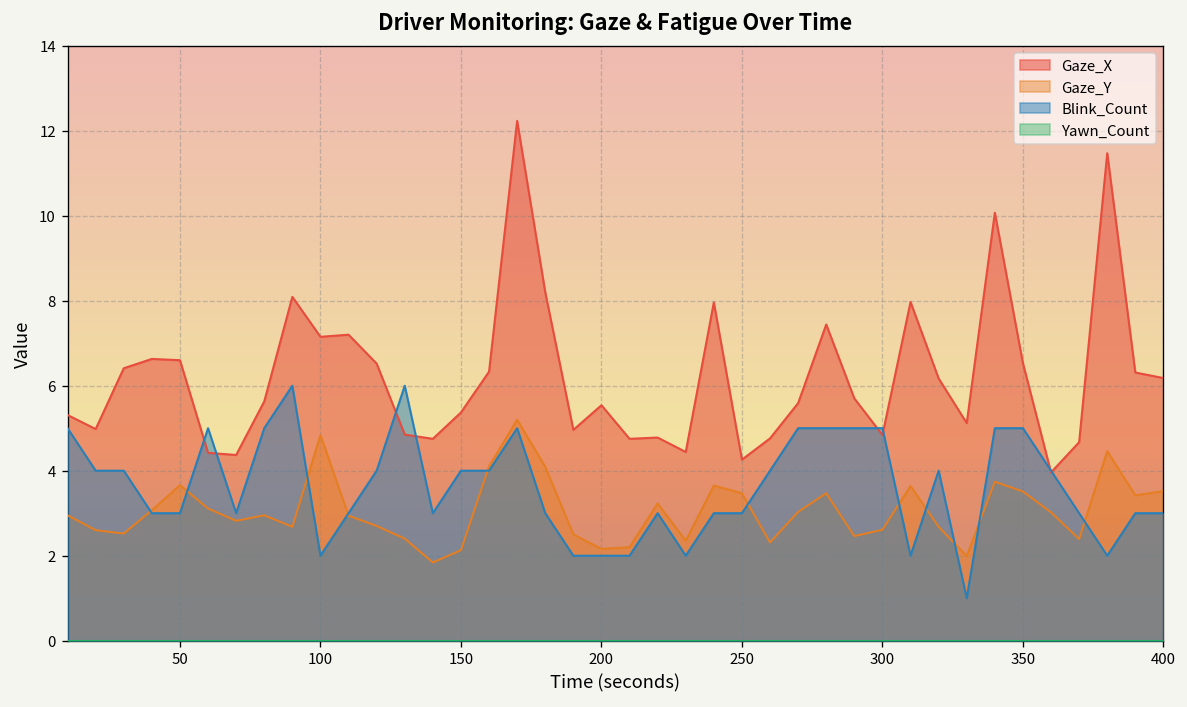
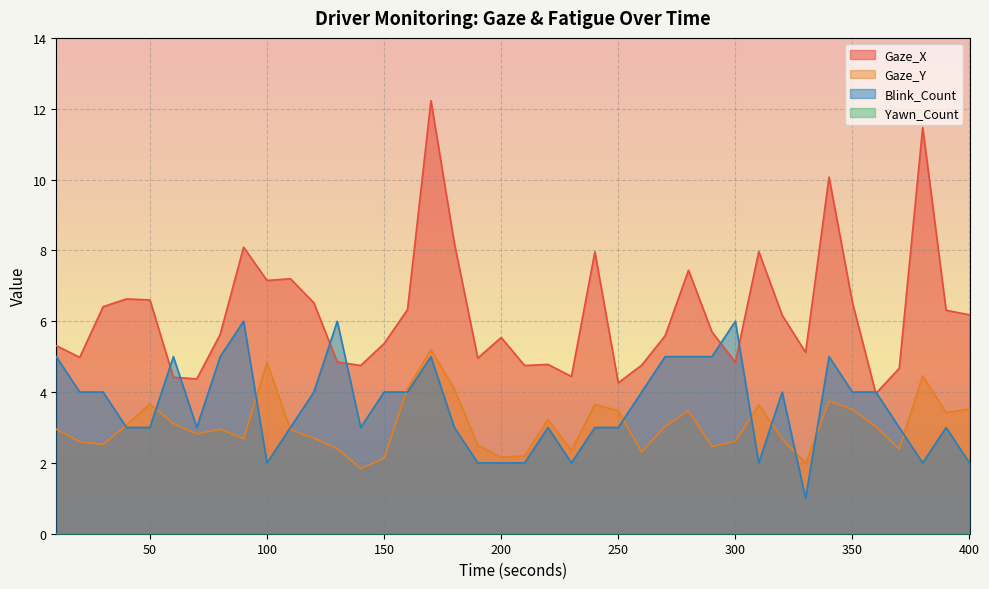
  {
    "Blink_Count": {
      "50": 3,
      "100": 2,
      "150": 4,
      "200": 2,
      "250": 3,
-     "300": 5,
-     "350": 5,
-     "400": 3
+     "300": 6,
+     "350": 4,
+     "400": 2
    },
    "Yawn_Count": {
      "50": 0,
      "100": 0,
      "150": 0,
      "200": 0,
      "250": 0,
      "300": 0,
      "350": 0,
      "400": 0
    }
  }
